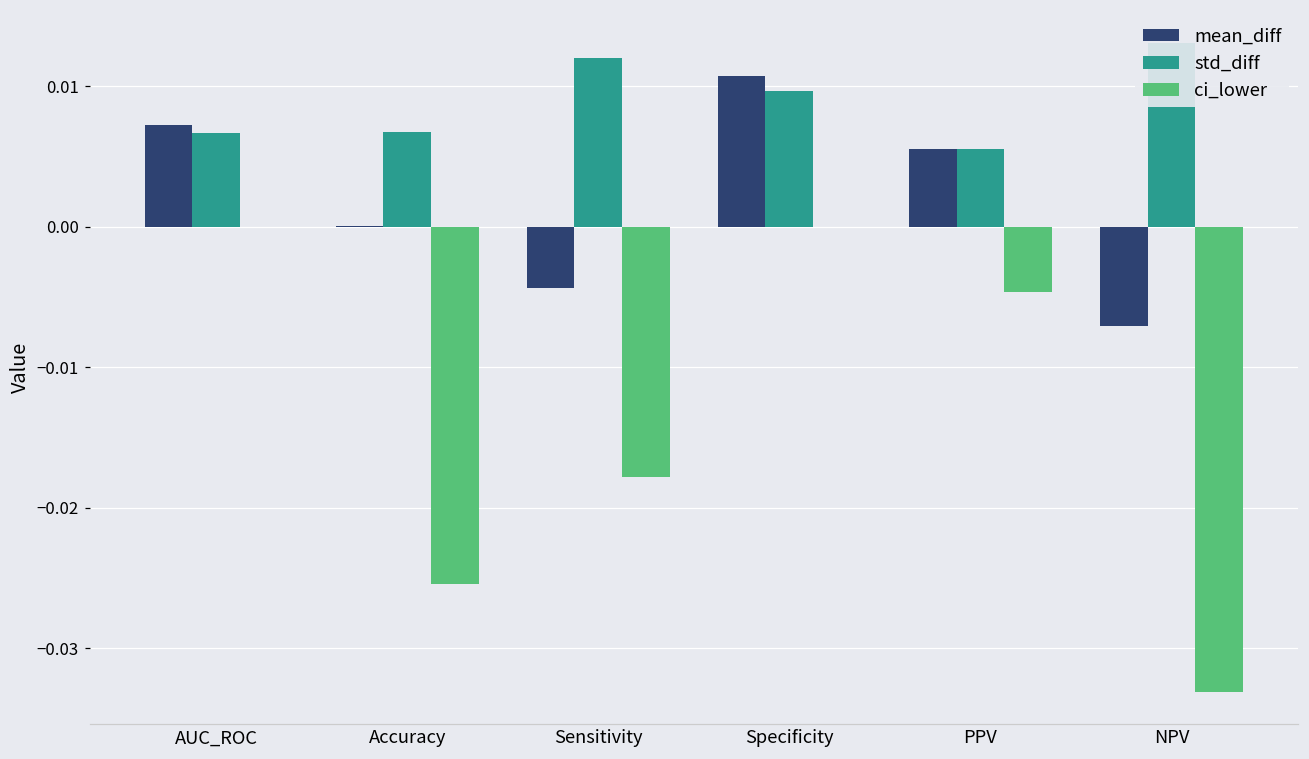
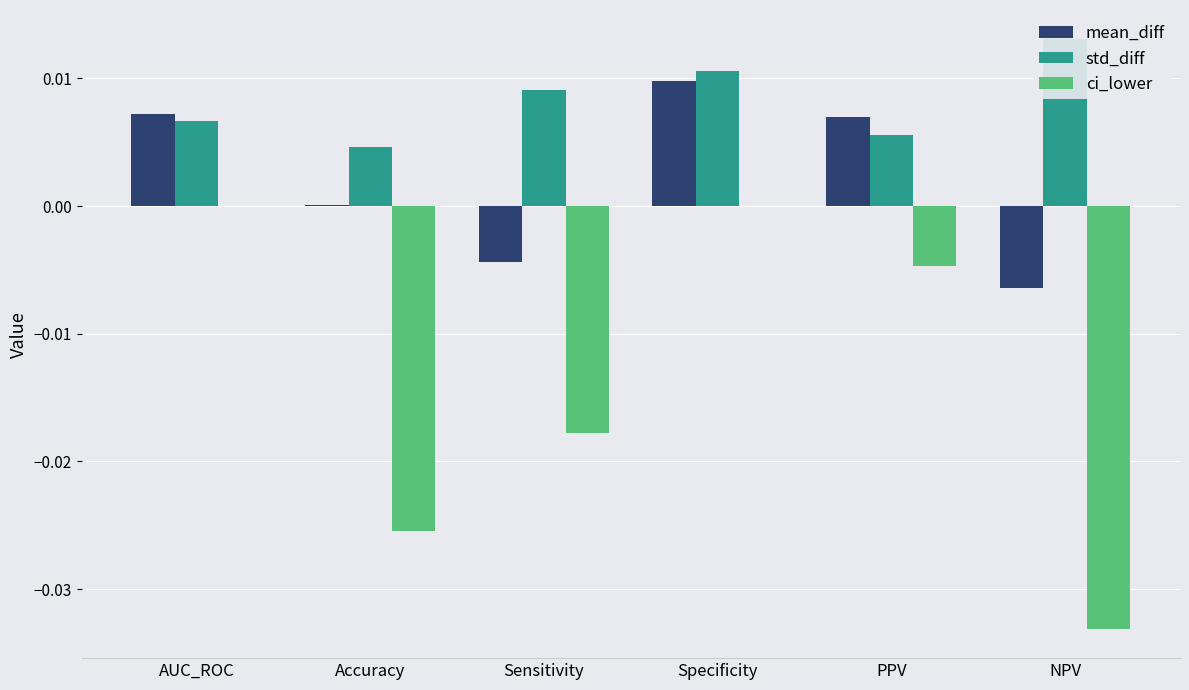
  {
    "mean_diff": {
      "AUC_ROC": 0.0072,
      "Sensitivity": -0.0044,
-     "Specificity": 0.0107,
-     "PPV": 0.0056,
-     "NPV": -0.0071
+     "Specificity": 0.0098,
+     "PPV": 0.0069,
+     "NPV": -0.0064
    },
    "std_diff": {
      "AUC_ROC": 0.0067,
-     "Accuracy": 0.0067,
-     "Sensitivity": 0.0120,
-     "Specificity": 0.0096,
+     "Accuracy": 0.0046,
+     "Sensitivity": 0.0091,
+     "Specificity": 0.0106,
      "PPV": 0.0055
    },
    "ci_lower": {
      "Accuracy": -0.0254,
      "Sensitivity": -0.0178,
      "Specificity": 0.0000,
      "PPV": -0.0047,
      "NPV": -0.0331
    }
  }
